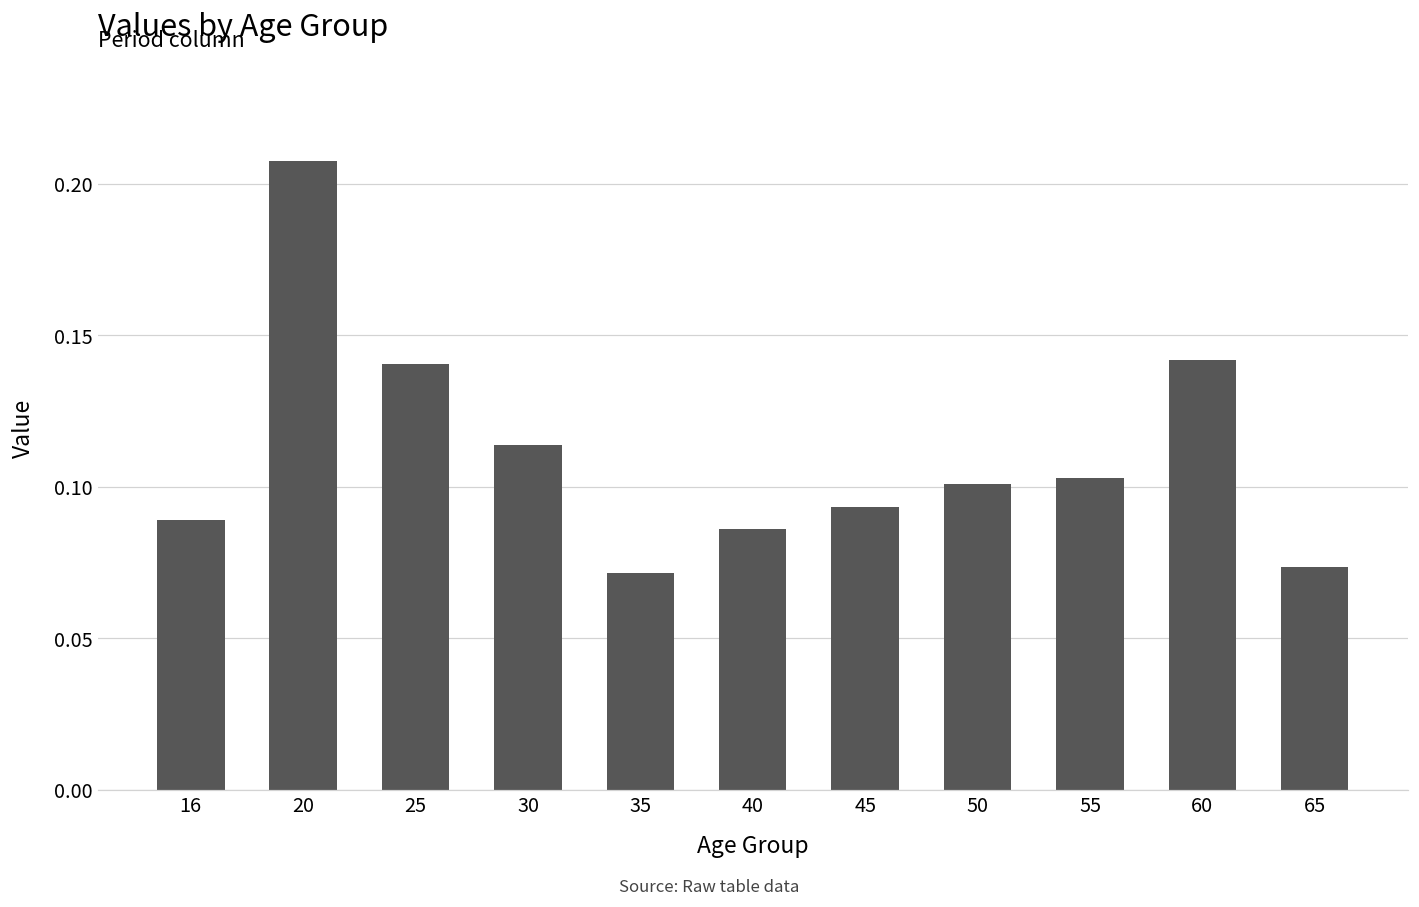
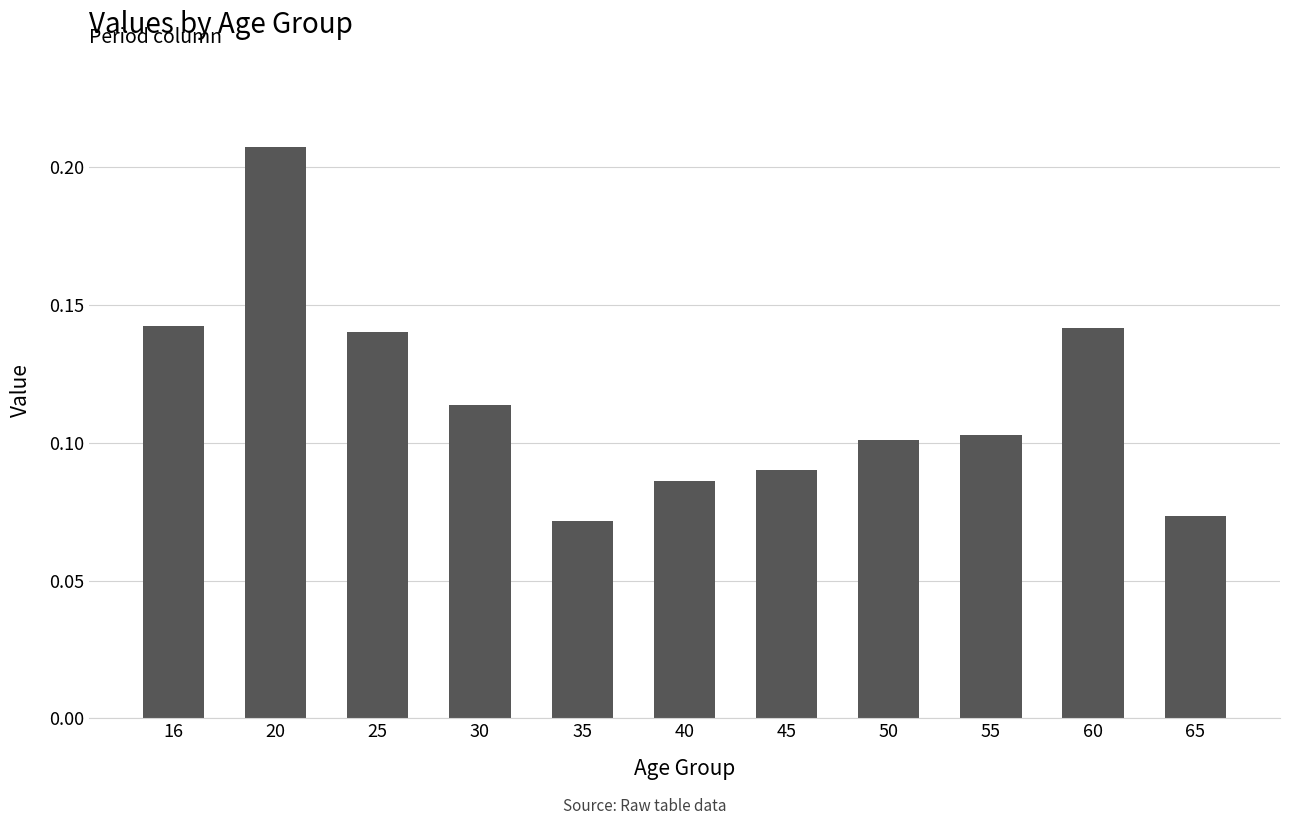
  {
-   "16": 0.089,
+   "16": 0.142,
    "20": 0.208,
    "25": 0.140,
    "30": 0.114,
    "35": 0.072,
    "40": 0.086,
-   "45": 0.093,
+   "45": 0.090,
    "50": 0.101,
    "55": 0.103,
    "60": 0.142,
    "65": 0.073
  }
